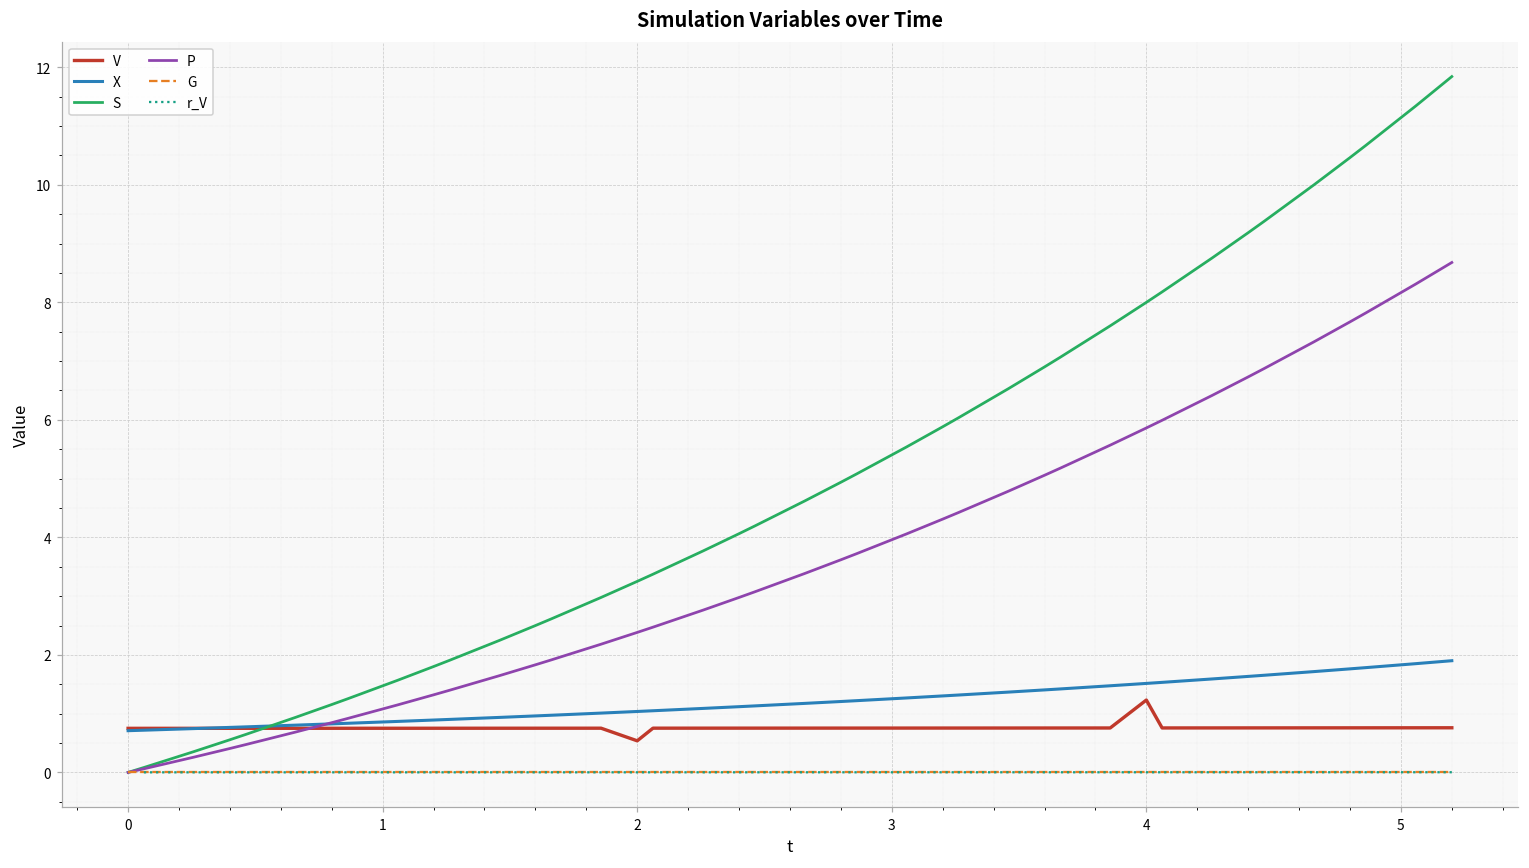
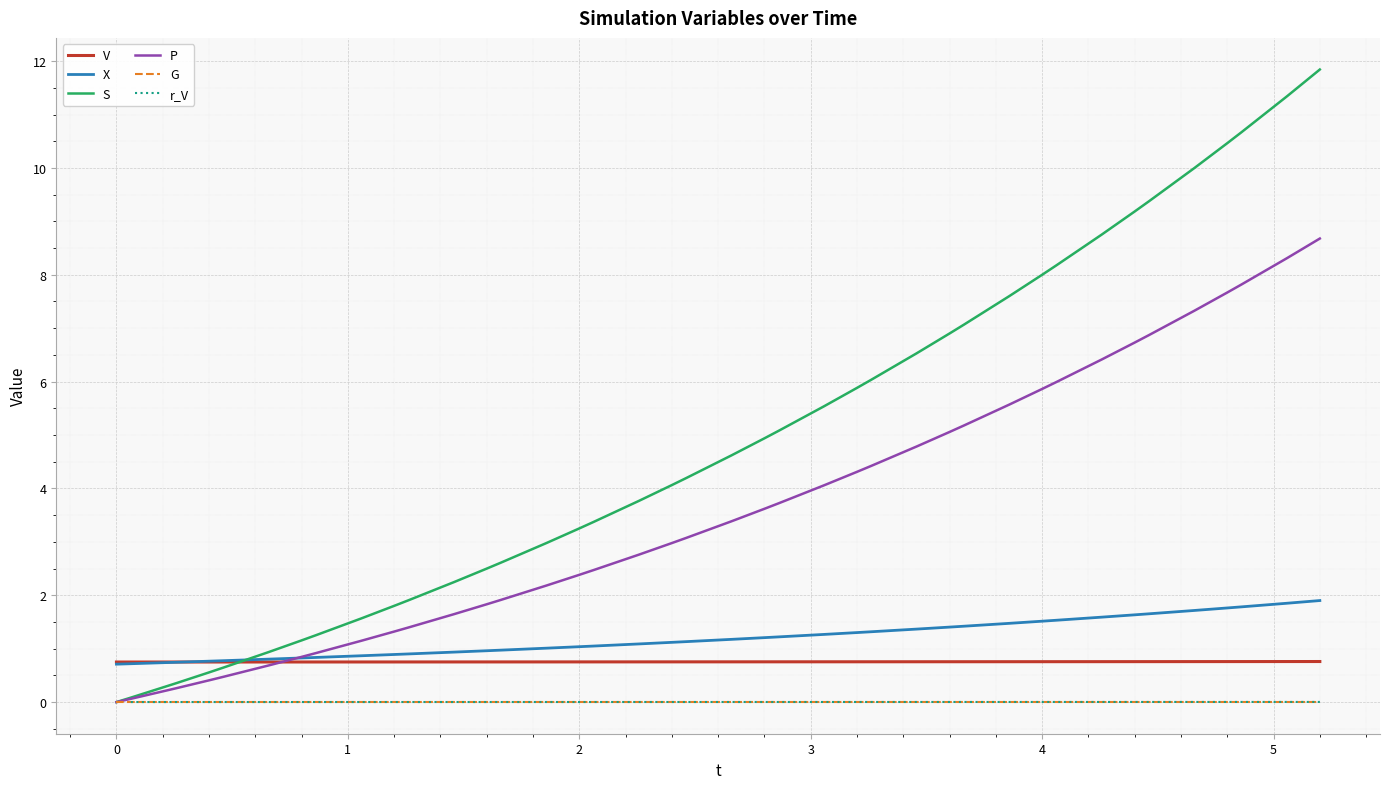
  {
    "V": {
-     "2": 0.5,
-     "4": 1.2
+     "2": 0.8,
+     "4": 0.8
    },
    "X": {
      "2": 1.0,
      "4": 1.5
    },
    "P": {
      "2": 2.4,
      "4": 5.9
    }
  }
